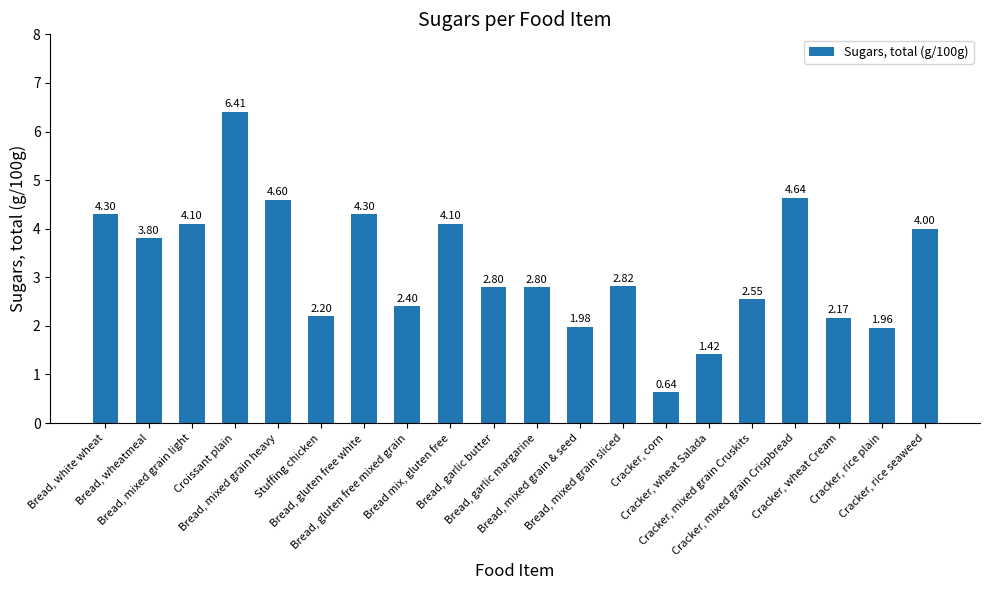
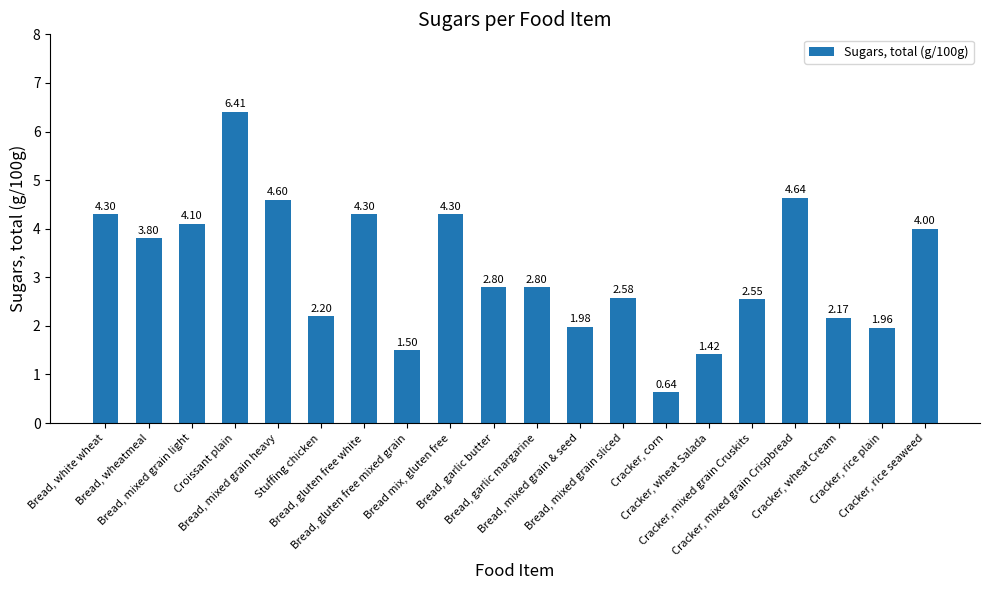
  {
    "Bread, white wheat": 4.30,
    "Bread, wheatmeal": 3.80,
    "Bread, mixed grain light": 4.10,
    "Croissant plain": 6.41,
    "Bread, mixed grain heavy": 4.60,
    "Stuffing chicken": 2.20,
    "Bread, gluten free white": 4.30,
-   "Bread, gluten free mixed grain": 2.40,
-   "Bread mix, gluten free": 4.10,
+   "Bread, gluten free mixed grain": 1.50,
+   "Bread mix, gluten free": 4.30,
    "Bread, garlic butter": 2.80,
    "Bread, garlic margarine": 2.80,
    "Bread, mixed grain & seed": 1.98,
-   "Bread, mixed grain sliced": 2.82,
+   "Bread, mixed grain sliced": 2.58,
    "Cracker, corn": 0.64,
    "Cracker, wheat Salada": 1.42,
    "Cracker, mixed grain Cruskits": 2.55,
    "Cracker, mixed grain Crispbread": 4.64,
    "Cracker, wheat Cream": 2.17,
    "Cracker, rice plain": 1.96,
    "Cracker, rice seaweed": 4.00
  }
